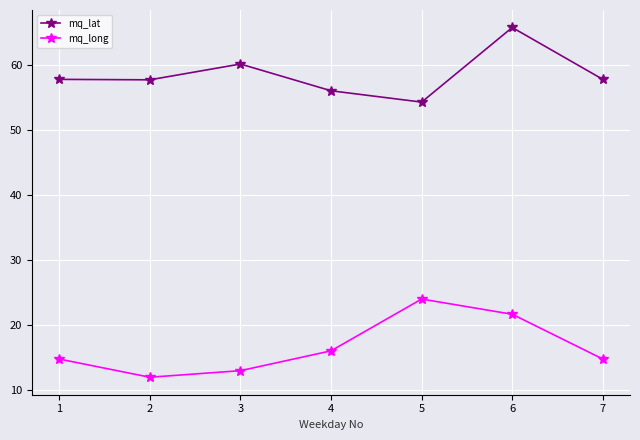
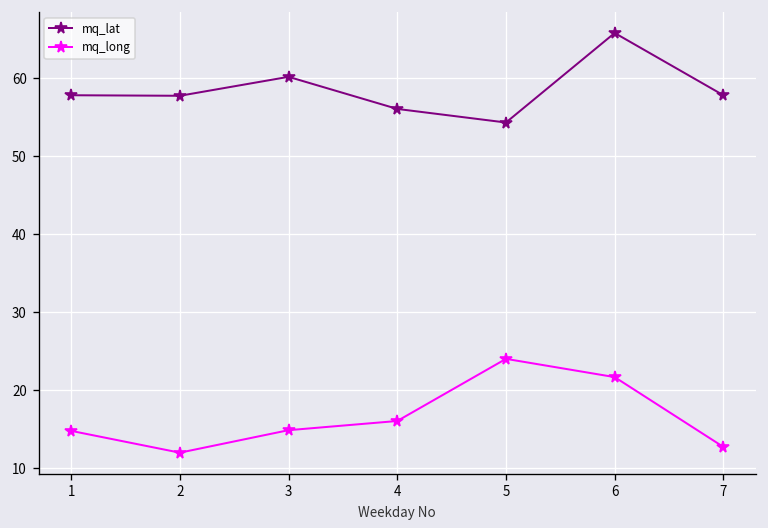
  {
    "mq_lat": {
      "1": 58,
      "2": 58,
      "3": 60,
      "4": 56,
      "5": 54,
      "6": 66,
      "7": 58
    },
    "mq_long": {
      "1": 15,
      "2": 12,
-     "3": 13,
+     "3": 15,
      "4": 16,
      "5": 24,
      "6": 22,
-     "7": 15
+     "7": 13
    }
  }
